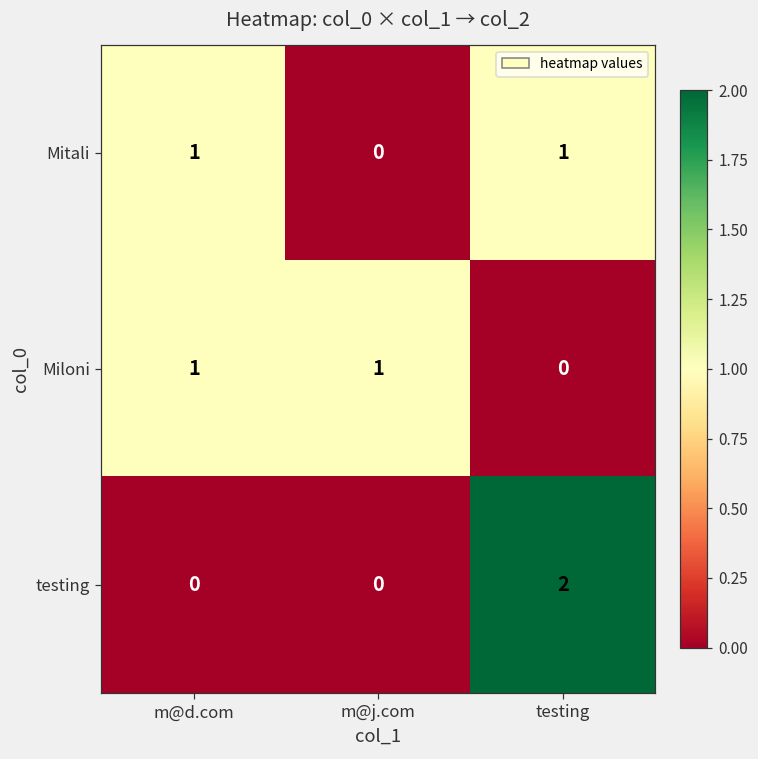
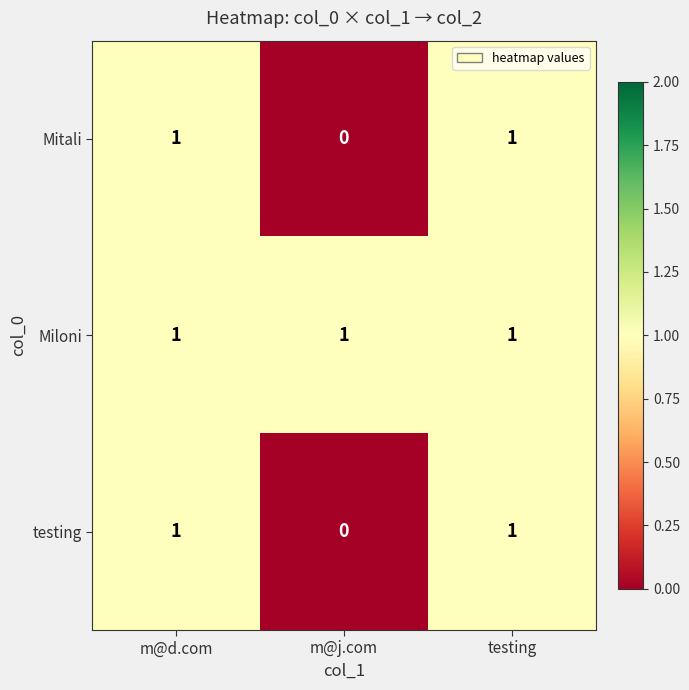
  {
    "Mitali": {
      "m@d.com": 1,
      "m@j.com": 0,
      "testing": 1
    },
    "Miloni": {
      "m@d.com": 1,
      "m@j.com": 1,
-     "testing": 0
+     "testing": 1
    },
    "testing": {
-     "m@d.com": 0,
+     "m@d.com": 1,
      "m@j.com": 0,
-     "testing": 2
+     "testing": 1
    }
  }
